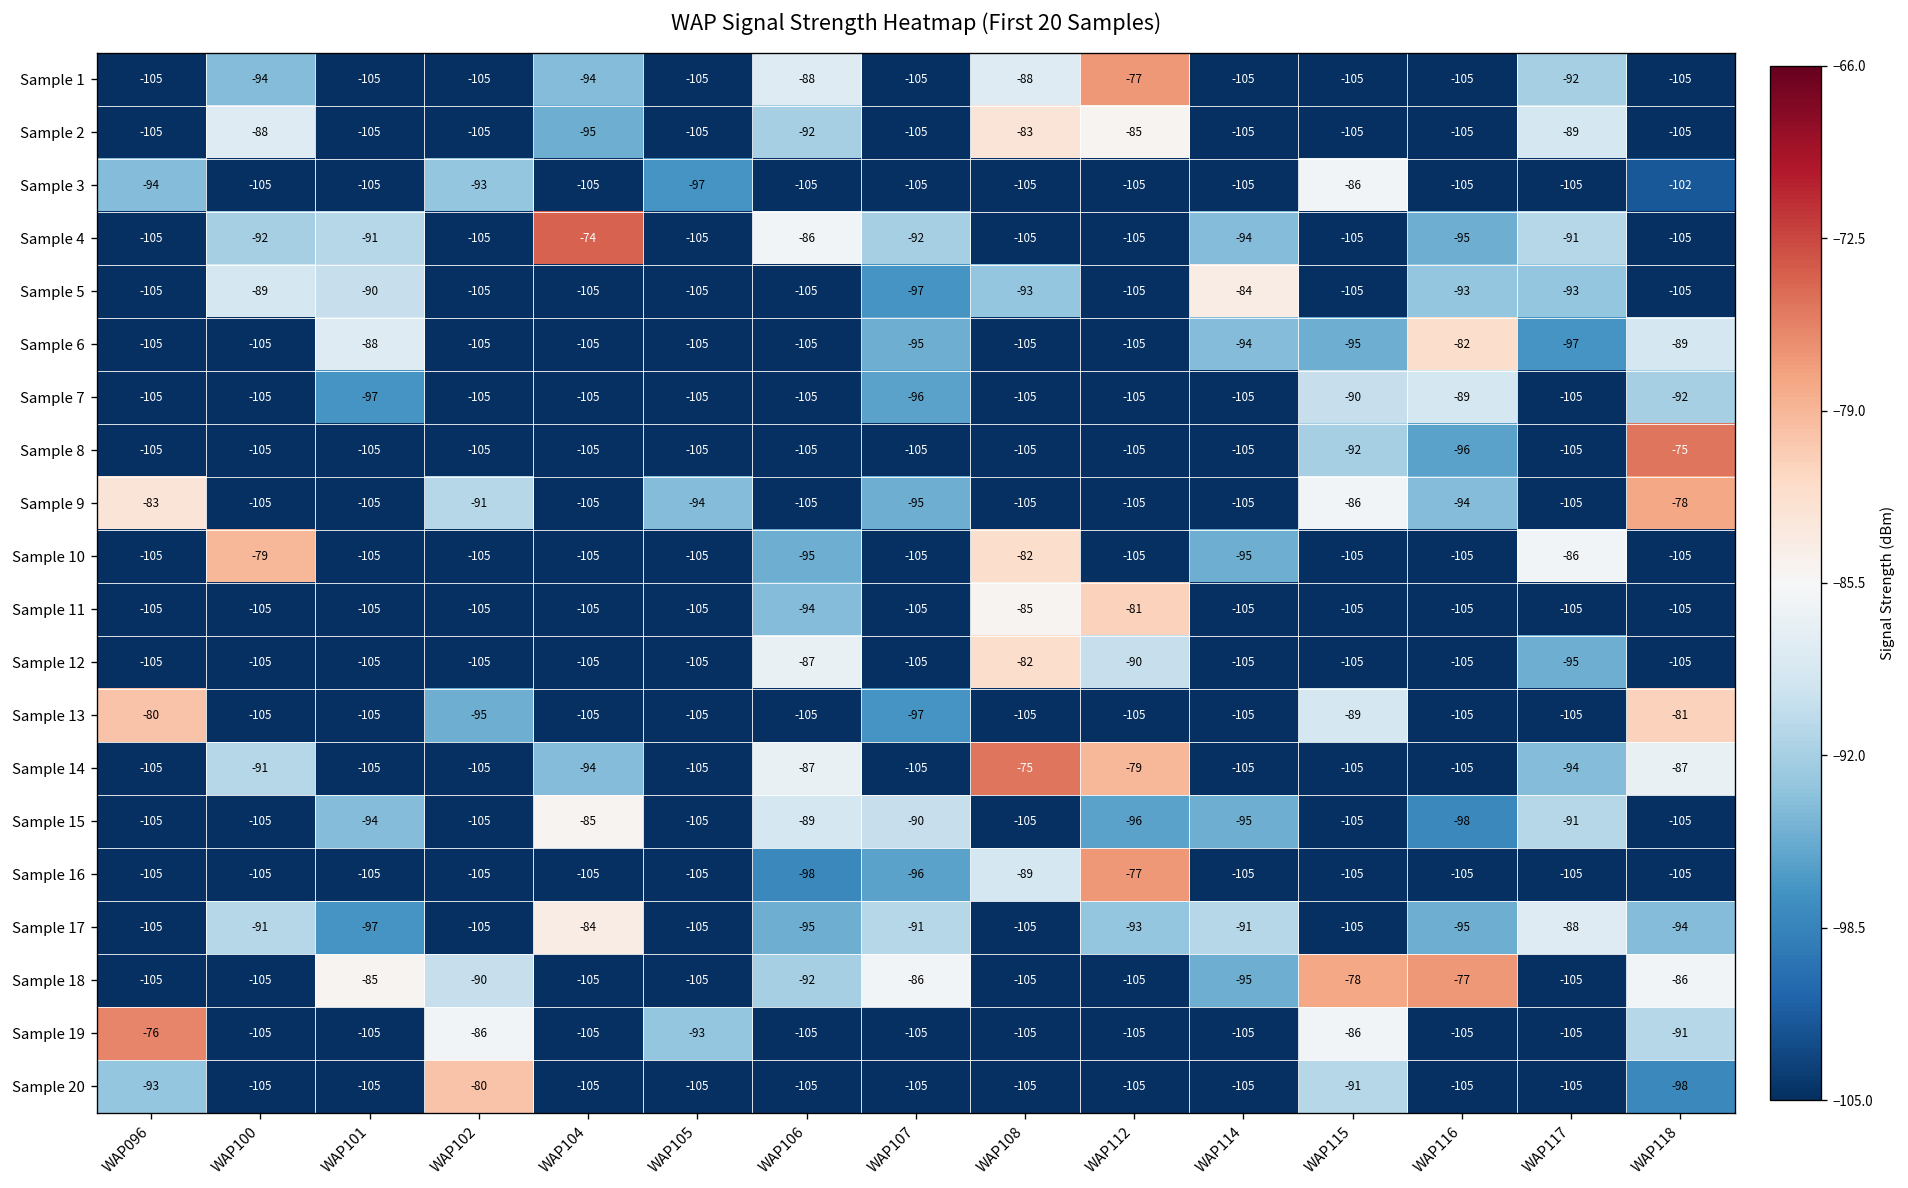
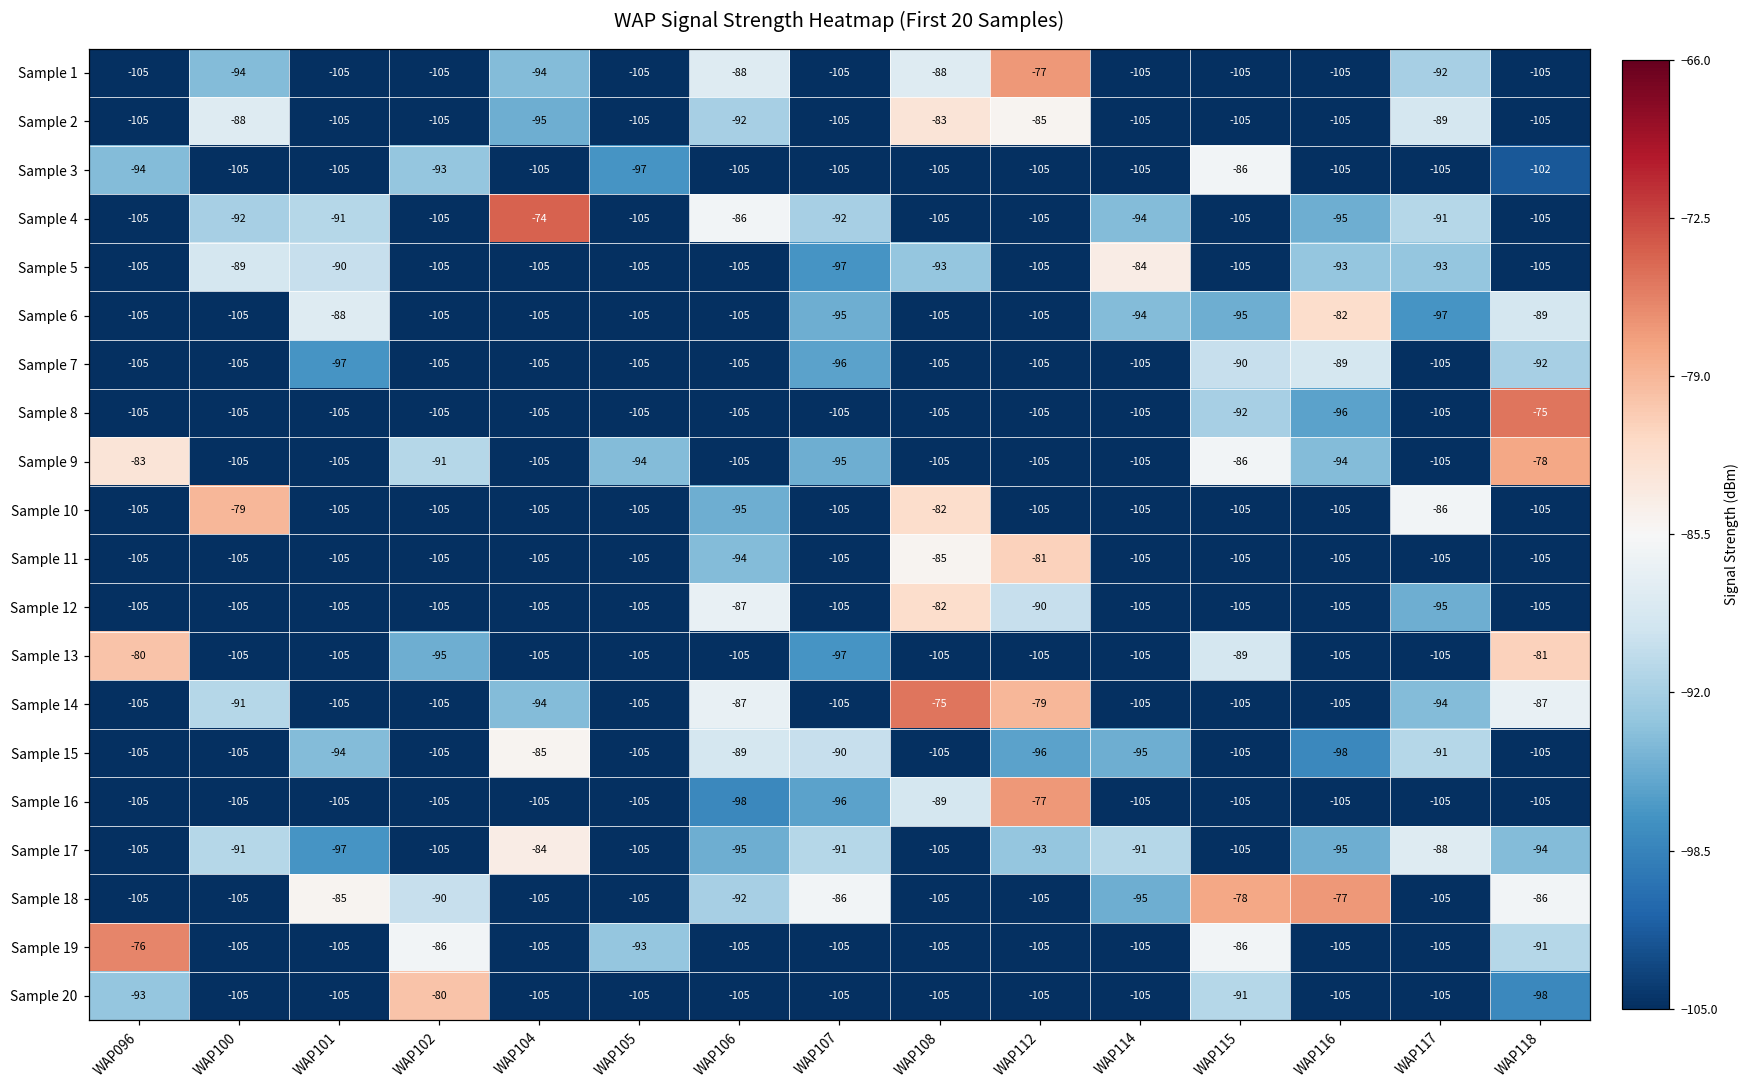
  {
    "Sample 10": {
      "WAP096": -105,
      "WAP100": -79,
      "WAP101": -105,
      "WAP102": -105,
      "WAP104": -105,
      "WAP105": -105,
      "WAP106": -95,
      "WAP107": -105,
      "WAP108": -82,
      "WAP112": -105,
-     "WAP114": -95,
+     "WAP114": -105,
      "WAP115": -105,
      "WAP116": -105,
      "WAP117": -86,
      "WAP118": -105
    }
  }
